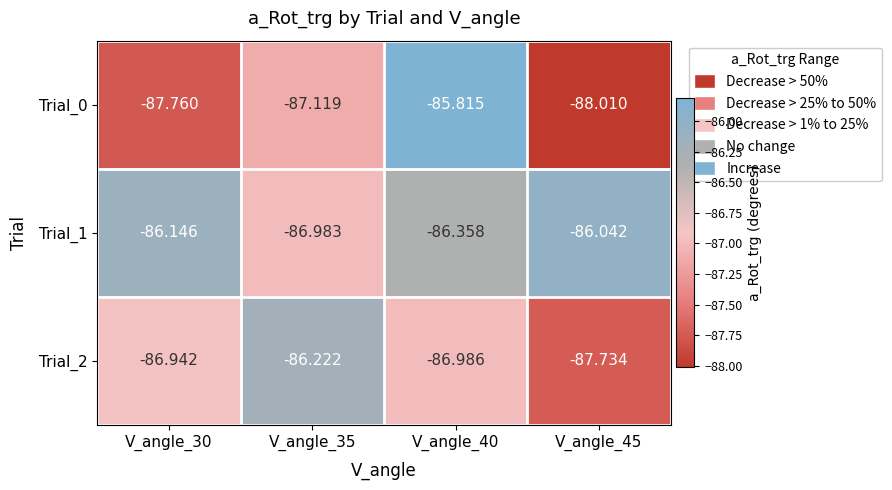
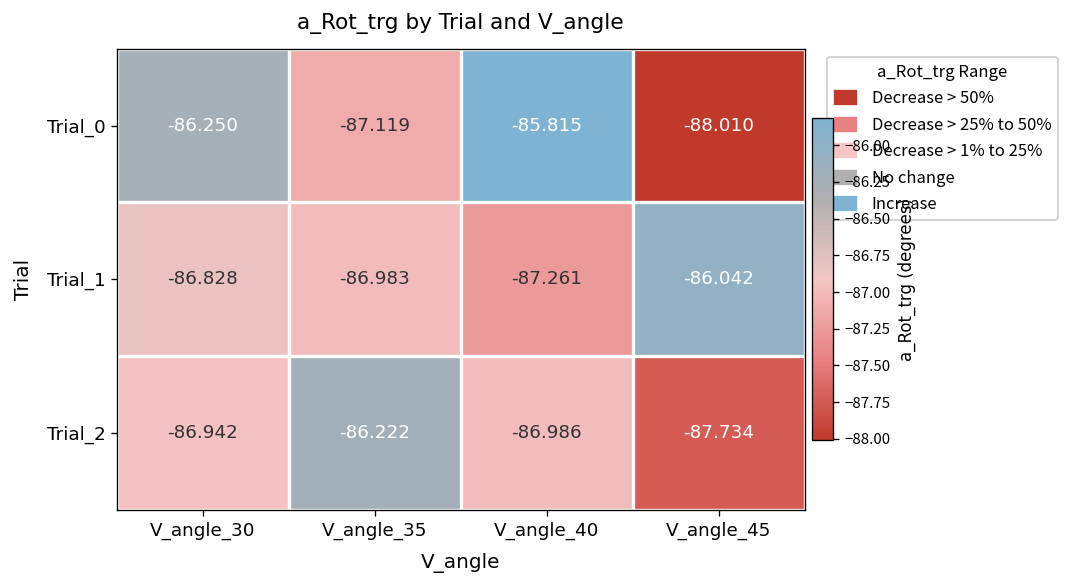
  {
    "Trial_0": {
-     "V_angle_30": -87.760,
+     "V_angle_30": -86.250,
      "V_angle_35": -87.119,
      "V_angle_40": -85.815,
      "V_angle_45": -88.010
    },
    "Trial_1": {
-     "V_angle_30": -86.146,
+     "V_angle_30": -86.828,
      "V_angle_35": -86.983,
-     "V_angle_40": -86.358,
+     "V_angle_40": -87.261,
      "V_angle_45": -86.042
    },
    "Trial_2": {
      "V_angle_30": -86.942,
      "V_angle_35": -86.222,
      "V_angle_40": -86.986,
      "V_angle_45": -87.734
    }
  }
